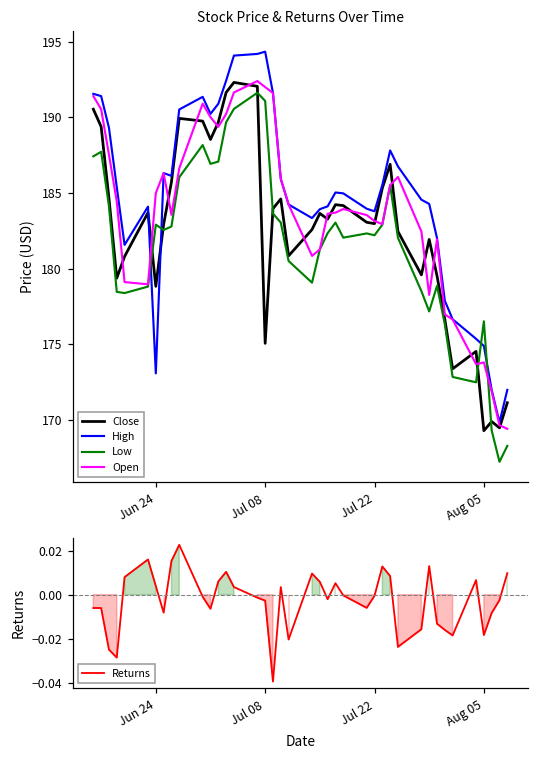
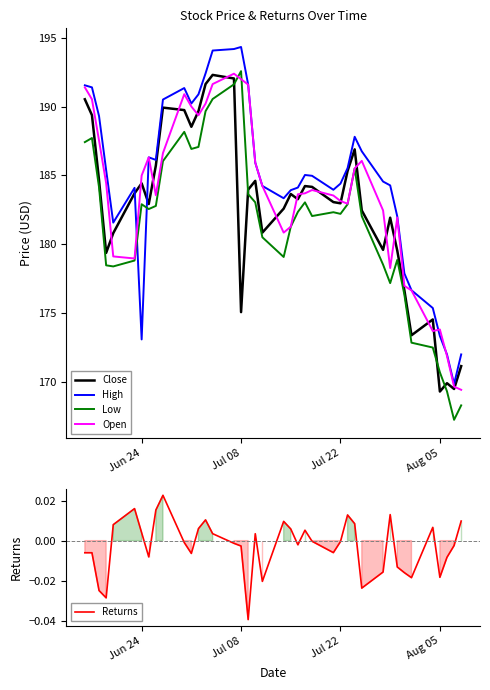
  {
    "Stock Price & Returns Over Time": {
      "Close": {
-       "Jun 24": 178.8,
+       "Jun 24": 184.4,
        "Jul 08": 175.1,
        "Aug 05": 169.3
      },
      "High": {
        "Jun 24": 173.1,
        "Jul 08": 194.3,
-       "Jul 22": 183.8,
-       "Aug 05": 174.9
+       "Jul 22": 184.4,
+       "Aug 05": 173.3
      },
      "Low": {
        "Jun 24": 182.9,
-       "Jul 08": 191.1,
+       "Jul 08": 192.6,
        "Jul 22": 182.2,
-       "Aug 05": 176.5
+       "Aug 05": 170.7
      },
      "Open": {
        "Jun 24": 185.0,
        "Jul 08": 192.0,
        "Aug 05": 173.8
      }
    }
  }
